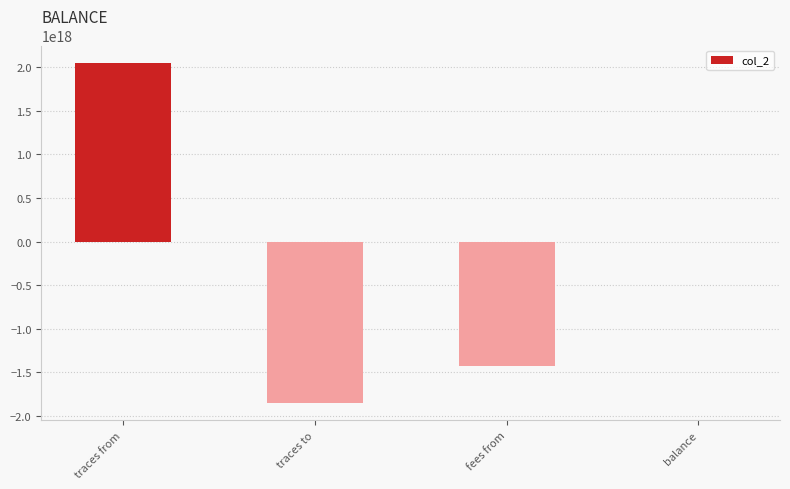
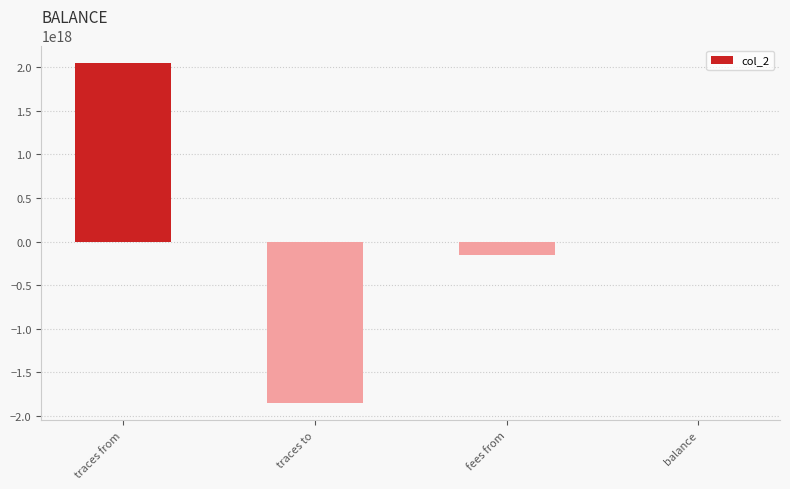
  {
    "traces from": 2100000000000000000,
    "traces to": -1900000000000000000,
-   "fees from": -1400000000000000000
+   "fees from": -200000000000000000
  }
